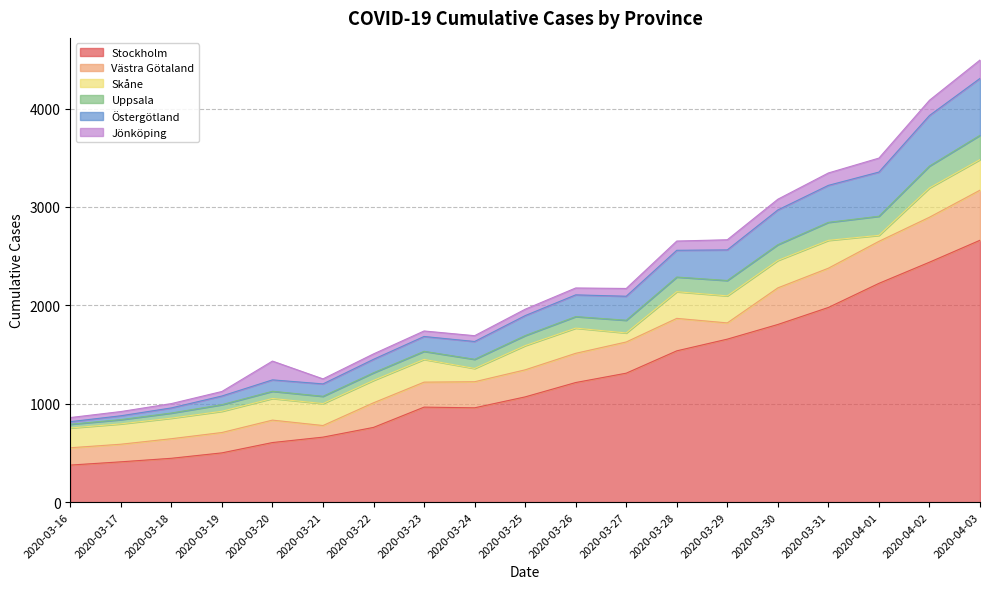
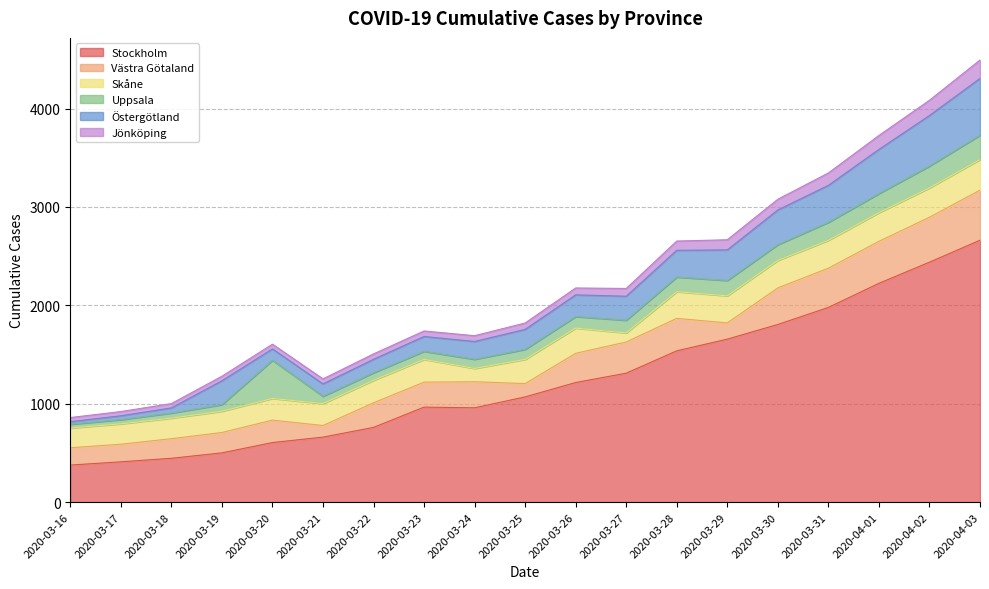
  {
    "Stockholm": {
      "2020-03-16": 400,
      "2020-03-17": 400,
      "2020-03-18": 400,
      "2020-03-19": 500,
      "2020-03-20": 600,
      "2020-03-21": 700,
      "2020-03-22": 800,
      "2020-03-23": 1000,
      "2020-03-24": 1000,
      "2020-03-25": 1100,
      "2020-03-26": 1200,
      "2020-03-27": 1300,
      "2020-03-28": 1500,
      "2020-03-29": 1700,
      "2020-03-30": 1800,
      "2020-03-31": 2000,
      "2020-04-01": 2200,
      "2020-04-02": 2400,
      "2020-04-03": 2700
    },
    "Västra Götaland": {
      "2020-03-16": 200,
      "2020-03-17": 200,
      "2020-03-18": 200,
      "2020-03-19": 200,
      "2020-03-20": 200,
      "2020-03-21": 100,
      "2020-03-22": 300,
      "2020-03-23": 300,
      "2020-03-24": 300,
-     "2020-03-25": 300,
+     "2020-03-25": 100,
      "2020-03-26": 300,
      "2020-03-27": 300,
      "2020-03-28": 300,
      "2020-03-29": 200,
      "2020-03-30": 400,
      "2020-03-31": 400,
      "2020-04-01": 400,
      "2020-04-02": 500,
      "2020-04-03": 500
    },
    "Skåne": {
      "2020-03-16": 200,
      "2020-03-17": 200,
      "2020-03-18": 200,
      "2020-03-19": 200,
      "2020-03-20": 200,
      "2020-03-21": 200,
      "2020-03-22": 200,
      "2020-03-23": 200,
      "2020-03-24": 100,
      "2020-03-25": 200,
      "2020-03-26": 300,
      "2020-03-27": 100,
      "2020-03-28": 300,
      "2020-03-29": 300,
      "2020-03-30": 300,
      "2020-03-31": 300,
-     "2020-04-01": 100,
+     "2020-04-01": 300,
      "2020-04-02": 300,
      "2020-04-03": 300
    },
    "Uppsala": {
      "2020-03-17": 0,
      "2020-03-18": 100,
      "2020-03-19": 100,
-     "2020-03-20": 100,
+     "2020-03-20": 400,
      "2020-03-21": 100,
      "2020-03-22": 100,
      "2020-03-23": 100,
      "2020-03-24": 100,
      "2020-03-25": 100,
      "2020-03-26": 100,
      "2020-03-27": 100,
      "2020-03-28": 100,
      "2020-03-29": 200,
      "2020-03-30": 200,
      "2020-03-31": 200,
      "2020-04-01": 200,
      "2020-04-02": 200,
      "2020-04-03": 200
    },
    "Östergötland": {
      "2020-03-17": 0,
      "2020-03-18": 100,
-     "2020-03-19": 100,
+     "2020-03-19": 200,
      "2020-03-20": 100,
      "2020-03-21": 100,
      "2020-03-22": 100,
      "2020-03-23": 200,
      "2020-03-24": 200,
      "2020-03-25": 200,
      "2020-03-26": 200,
      "2020-03-27": 200,
      "2020-03-28": 300,
      "2020-03-29": 300,
      "2020-03-30": 400,
      "2020-03-31": 400,
      "2020-04-01": 400,
      "2020-04-02": 500,
      "2020-04-03": 600
    },
    "Jönköping": {
      "2020-03-16": 0,
      "2020-03-17": 0,
      "2020-03-18": 0,
      "2020-03-19": 0,
-     "2020-03-20": 200,
+     "2020-03-20": 0,
      "2020-03-21": 100,
      "2020-03-22": 100,
      "2020-03-23": 100,
      "2020-03-24": 100,
      "2020-03-25": 100,
      "2020-03-26": 100,
      "2020-03-27": 100,
      "2020-03-28": 100,
      "2020-03-29": 100,
      "2020-03-30": 100,
      "2020-03-31": 100,
      "2020-04-01": 100,
      "2020-04-02": 200,
      "2020-04-03": 200
    }
  }
